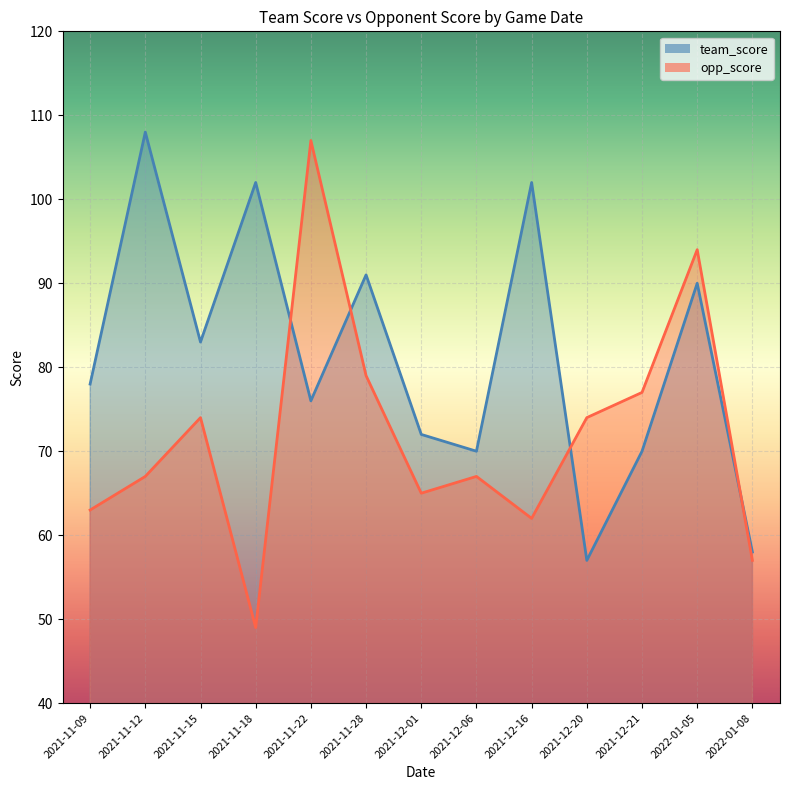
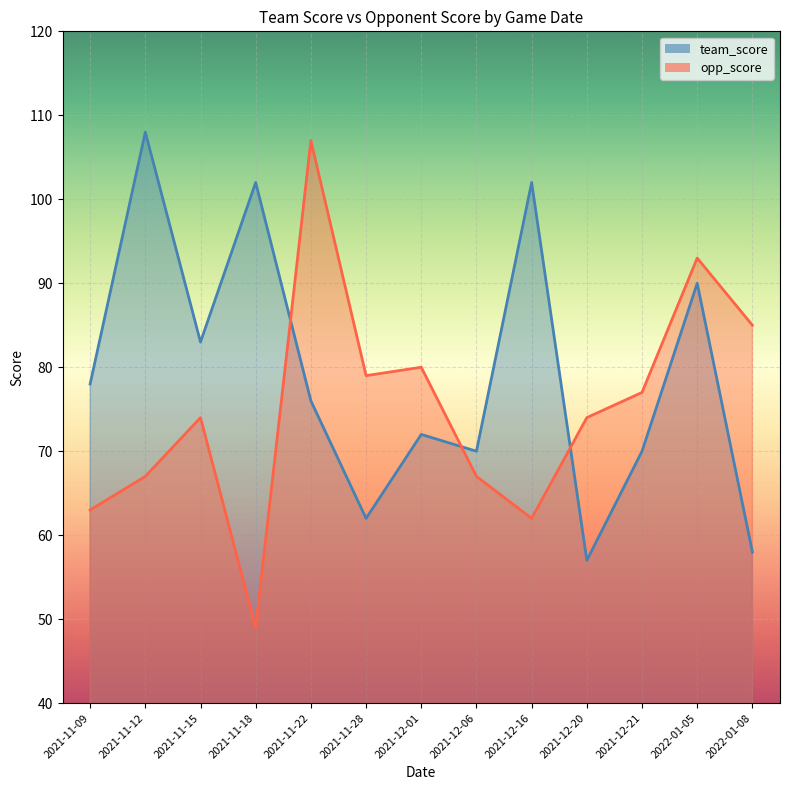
  {
    "team_score": {
      "2021-11-09": 78,
      "2021-11-12": 108,
      "2021-11-15": 83,
      "2021-11-18": 102,
      "2021-11-22": 76,
-     "2021-11-28": 91,
+     "2021-11-28": 62,
      "2021-12-01": 72,
      "2021-12-06": 70,
      "2021-12-16": 102,
      "2021-12-20": 57,
      "2021-12-21": 70,
      "2022-01-05": 90,
      "2022-01-08": 58
    },
    "opp_score": {
      "2021-11-09": 63,
      "2021-11-12": 67,
      "2021-11-15": 74,
      "2021-11-18": 49,
      "2021-11-22": 107,
      "2021-11-28": 79,
-     "2021-12-01": 65,
+     "2021-12-01": 80,
      "2021-12-06": 67,
      "2021-12-16": 62,
      "2021-12-20": 74,
      "2021-12-21": 77,
-     "2022-01-05": 94,
-     "2022-01-08": 57
+     "2022-01-05": 93,
+     "2022-01-08": 85
    }
  }
